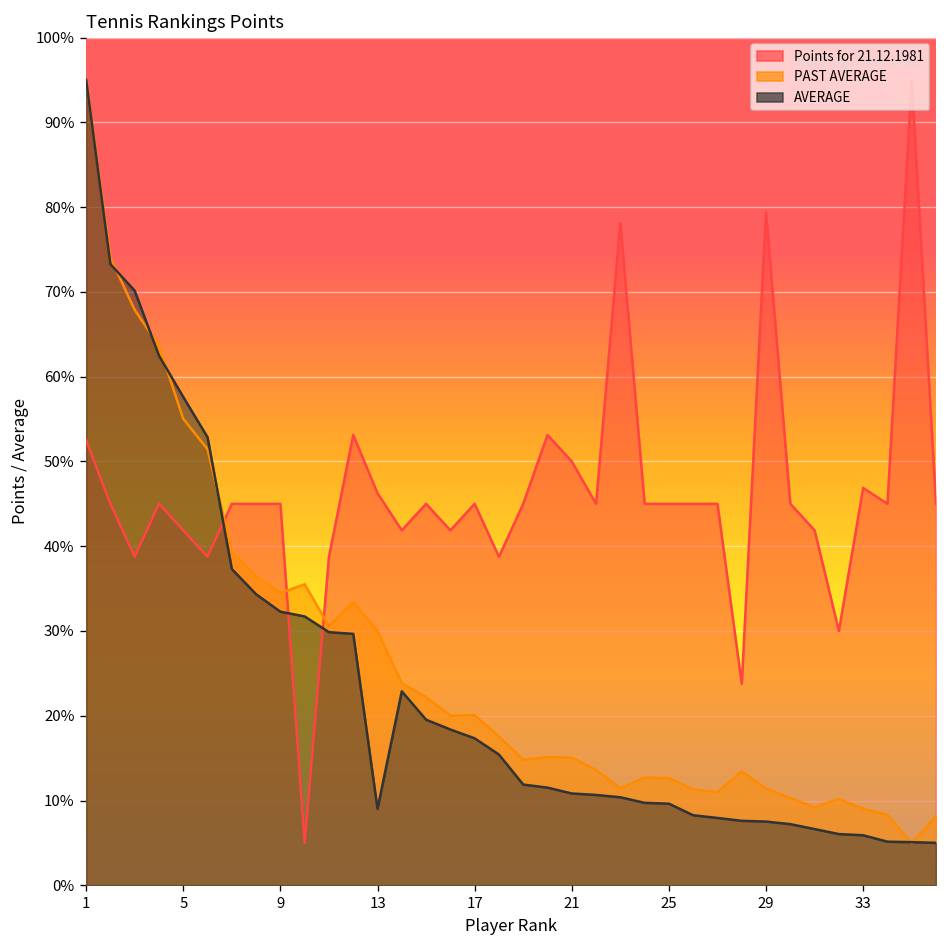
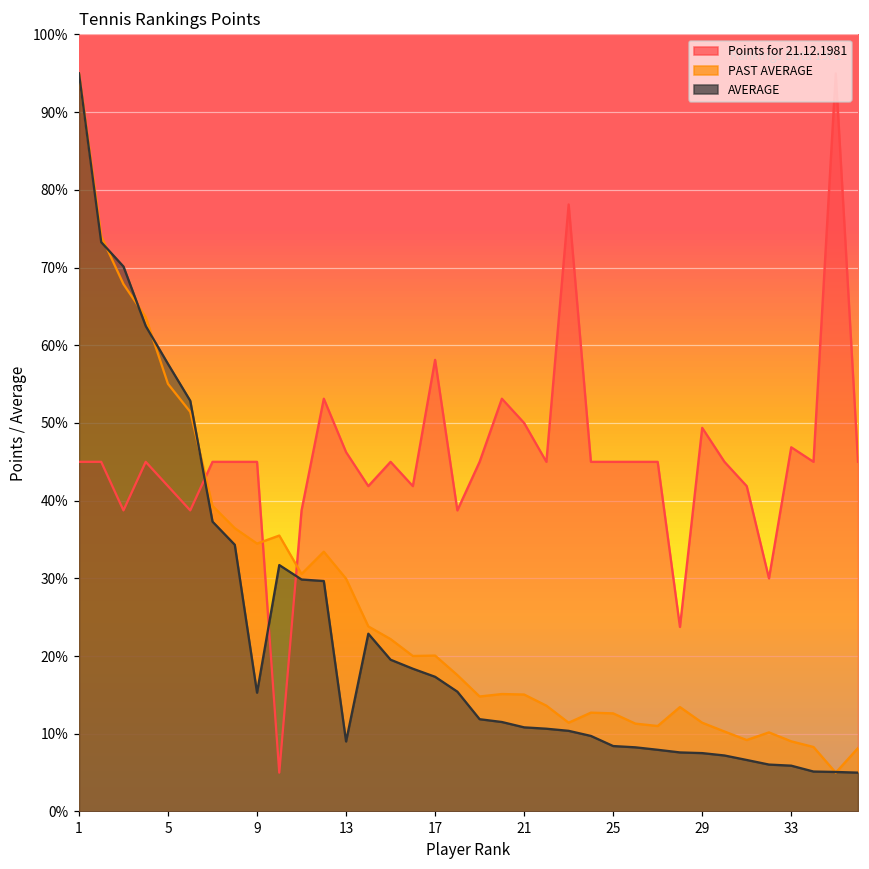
  {
    "Points for 21.12.1981": {
-     "1": "53%",
+     "1": "45%",
      "5": "42%",
      "9": "45%",
      "13": "46%",
-     "17": "45%",
+     "17": "58%",
      "21": "50%",
      "25": "45%",
-     "29": "79%",
+     "29": "49%",
      "33": "47%"
    },
    "PAST AVERAGE": {
      "5": "55%",
      "9": "34%",
      "13": "30%",
      "17": "20%",
      "21": "15%",
      "25": "13%",
      "29": "11%",
      "33": "9%"
    },
    "AVERAGE": {
      "5": "58%",
-     "9": "32%",
+     "9": "15%",
      "13": "9%",
      "17": "17%",
      "21": "11%",
-     "25": "10%",
+     "25": "8%",
      "29": "8%",
      "33": "6%"
    }
  }
